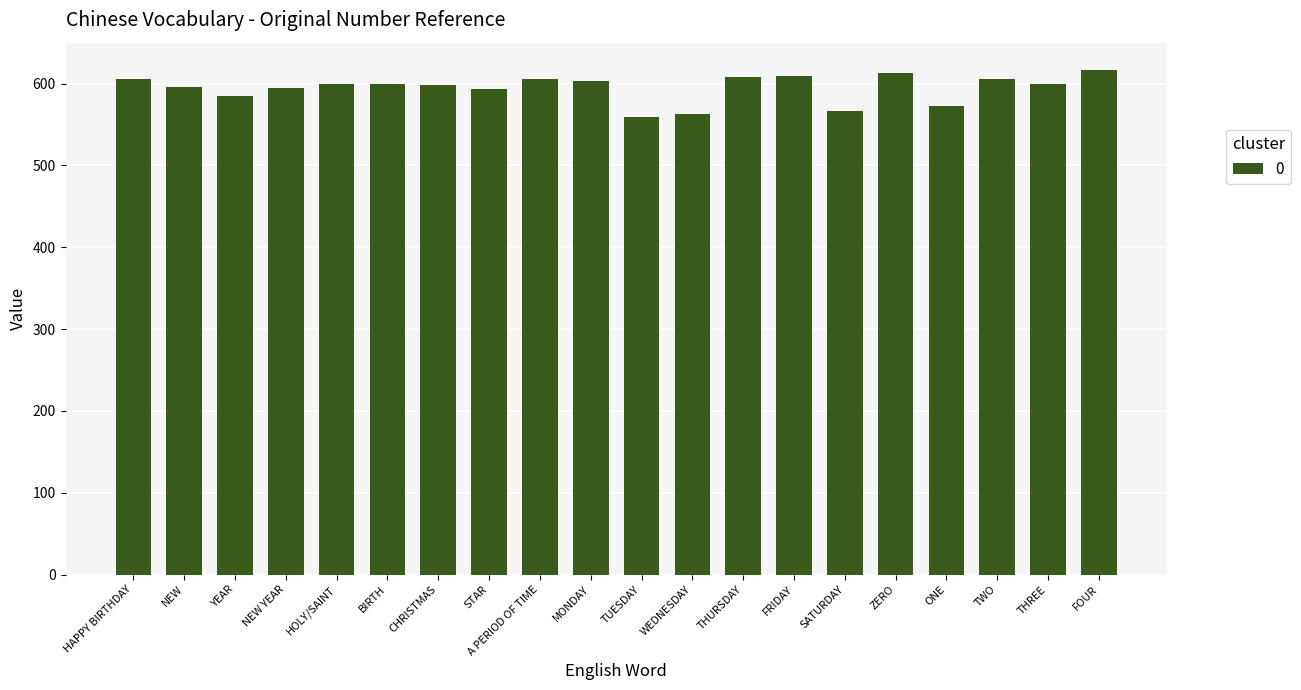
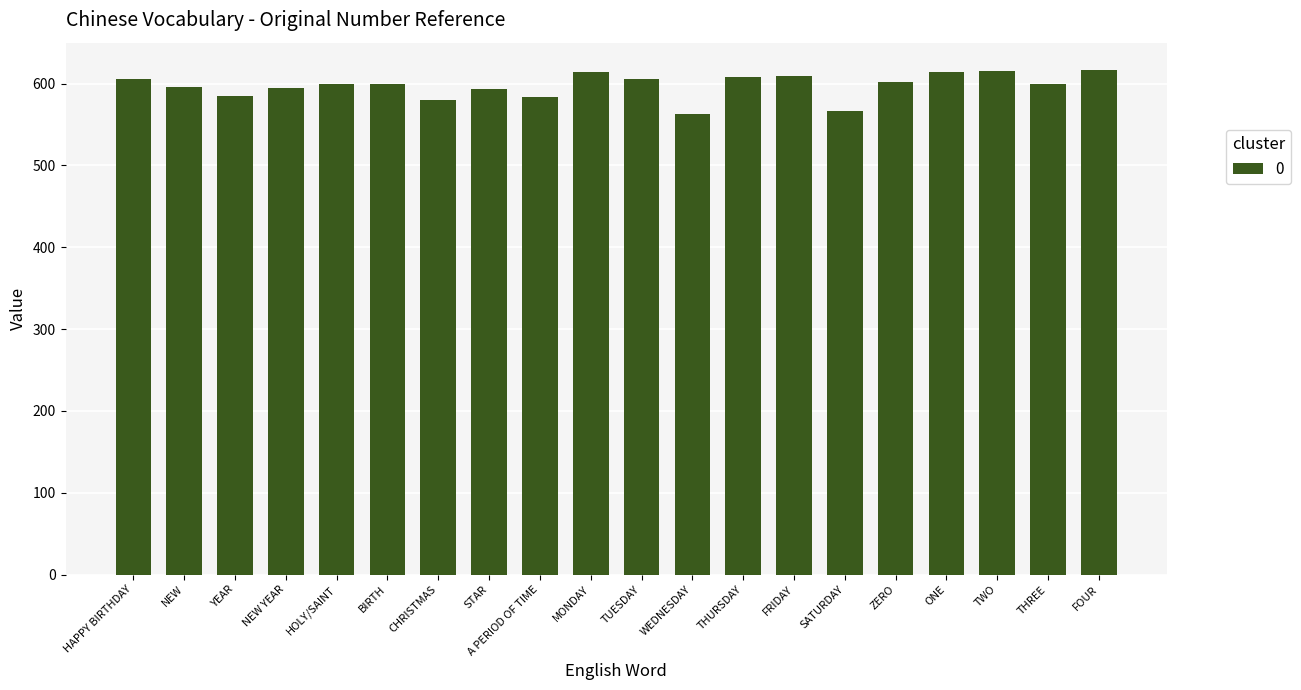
  {
    "HAPPY BIRTHDAY": 610,
    "NEW": 600,
    "YEAR": 590,
    "NEW YEAR": 600,
    "HOLY/SAINT": 600,
    "BIRTH": 600,
-   "CHRISTMAS": 600,
+   "CHRISTMAS": 580,
    "STAR": 590,
-   "A PERIOD OF TIME": 610,
-   "MONDAY": 600,
-   "TUESDAY": 560,
+   "A PERIOD OF TIME": 580,
+   "MONDAY": 610,
+   "TUESDAY": 610,
    "WEDNESDAY": 560,
    "THURSDAY": 610,
    "FRIDAY": 610,
    "SATURDAY": 570,
-   "ZERO": 610,
-   "ONE": 570,
-   "TWO": 610,
+   "ZERO": 600,
+   "ONE": 610,
+   "TWO": 620,
    "THREE": 600,
    "FOUR": 620
  }
